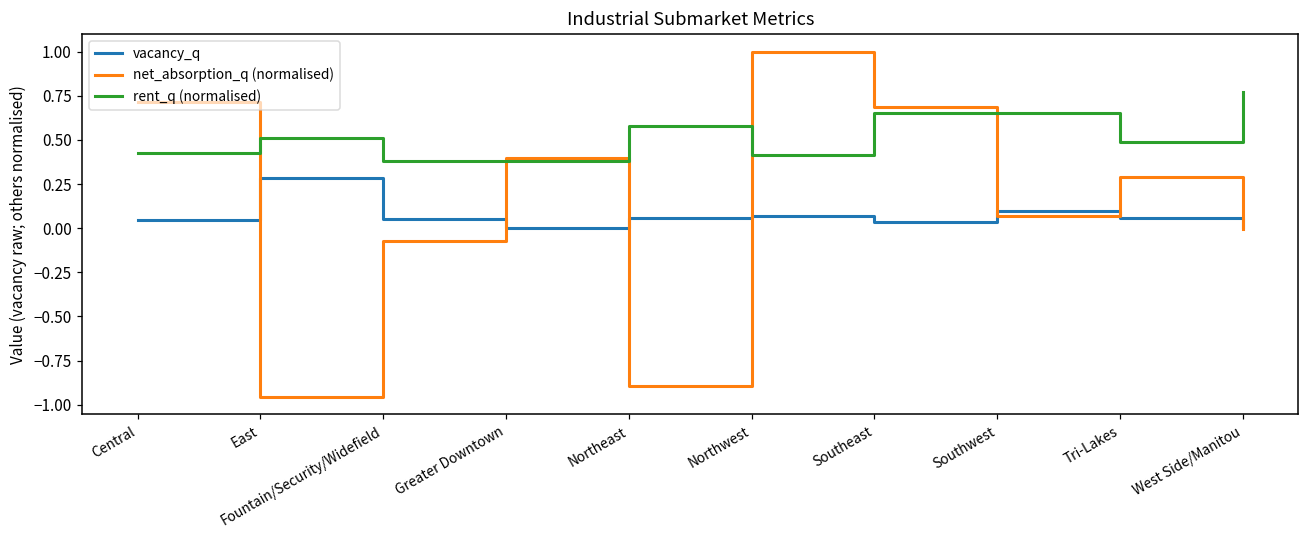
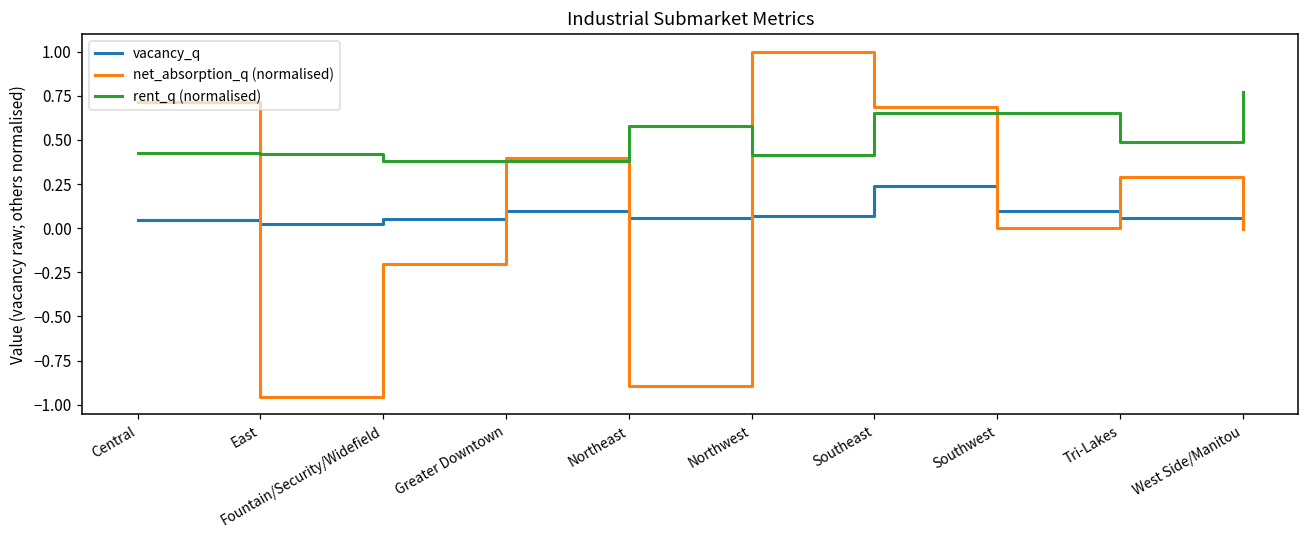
  {
    "vacancy_q": {
      "Central": 0.04,
-     "East": 0.29,
+     "East": 0.02,
      "Fountain/Security/Widefield": 0.05,
-     "Greater Downtown": 0.0,
+     "Greater Downtown": 0.1,
      "Northeast": 0.06,
      "Northwest": 0.07,
-     "Southeast": 0.03,
+     "Southeast": 0.24,
      "Southwest": 0.10,
      "Tri-Lakes": 0.06
    },
    "net_absorption_q (normalised)": {
      "East": -0.96,
-     "Fountain/Security/Widefield": -0.07,
+     "Fountain/Security/Widefield": -0.20,
      "Greater Downtown": 0.40,
      "Northeast": -0.89,
      "Northwest": 1.00,
      "Southeast": 0.68,
-     "Southwest": 0.07,
+     "Southwest": 0.00,
      "Tri-Lakes": 0.29
    },
    "rent_q (normalised)": {
      "Central": 0.43,
-     "East": 0.51,
+     "East": 0.42,
      "Fountain/Security/Widefield": 0.38,
      "Northeast": 0.58,
      "Northwest": 0.41,
      "Southeast": 0.65,
      "Tri-Lakes": 0.49,
      "West Side/Manitou": 0.77
    }
  }
